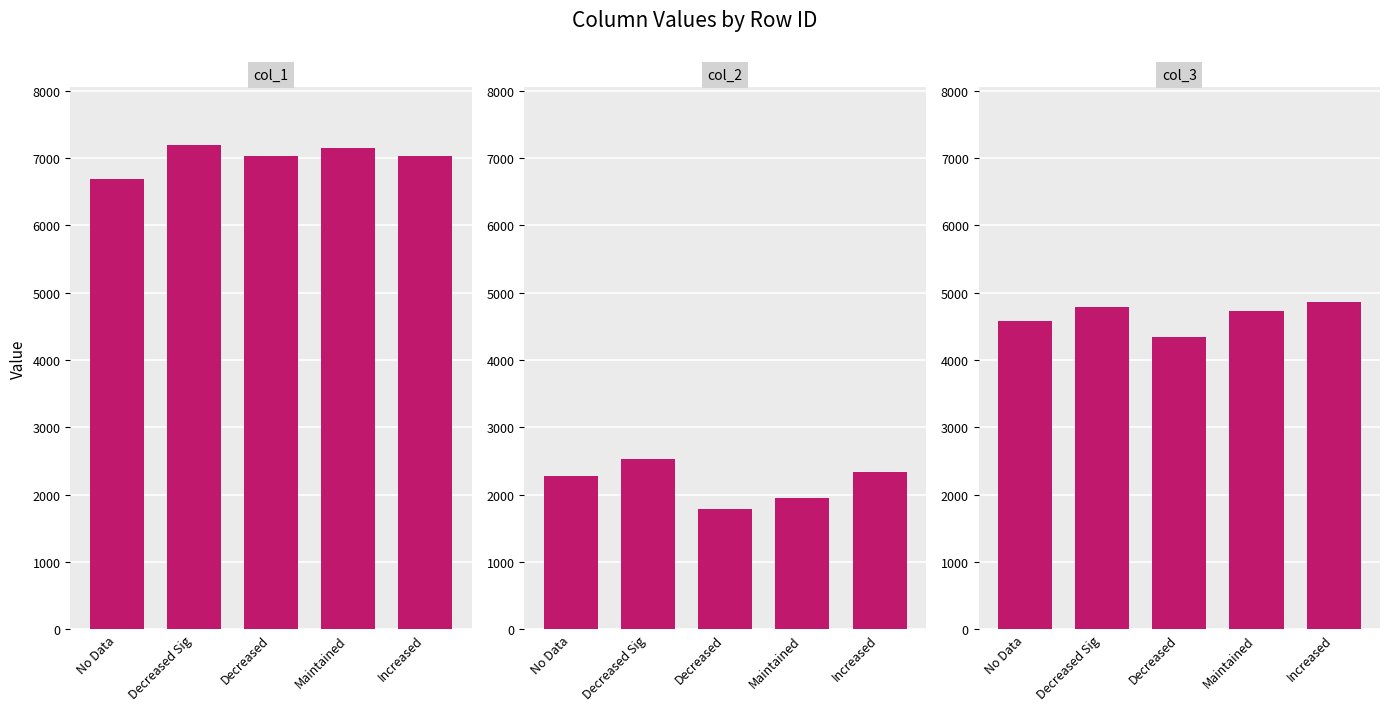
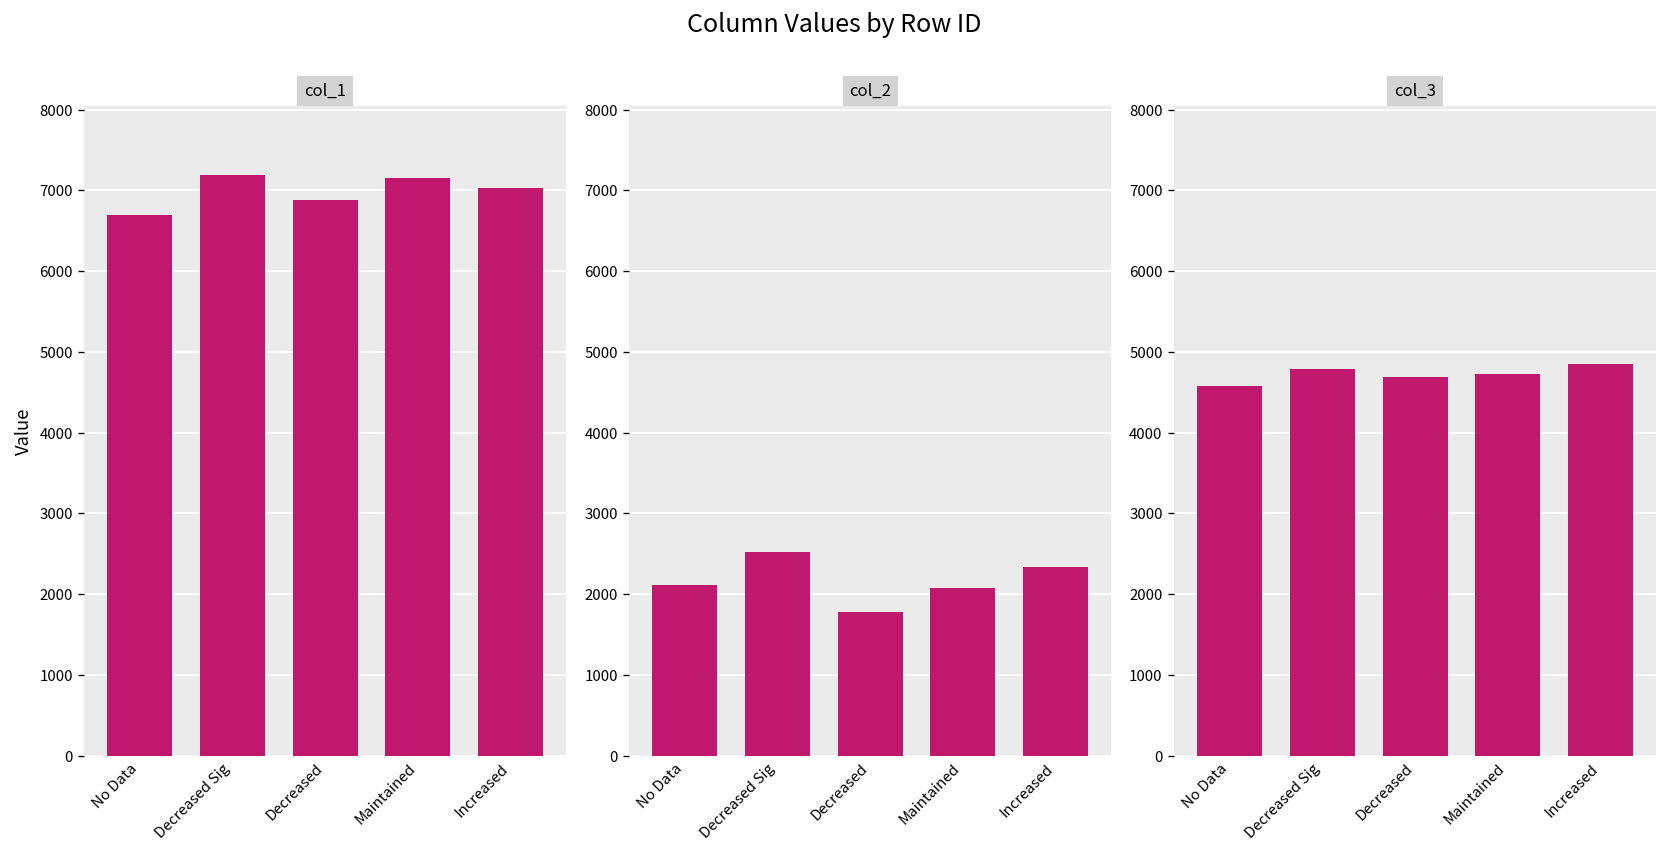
  {
    "col_1": {
      "No Data": 6700,
      "Decreased Sig": 7200,
-     "Decreased": 7000,
+     "Decreased": 6900,
      "Maintained": 7200,
      "Increased": 7000
    },
    "col_2": {
-     "No Data": 2300,
+     "No Data": 2100,
      "Decreased Sig": 2500,
      "Decreased": 1800,
-     "Maintained": 1900,
+     "Maintained": 2100,
      "Increased": 2300
    },
    "col_3": {
      "No Data": 4600,
      "Decreased Sig": 4800,
-     "Decreased": 4300,
+     "Decreased": 4700,
      "Maintained": 4700,
      "Increased": 4900
    }
  }
